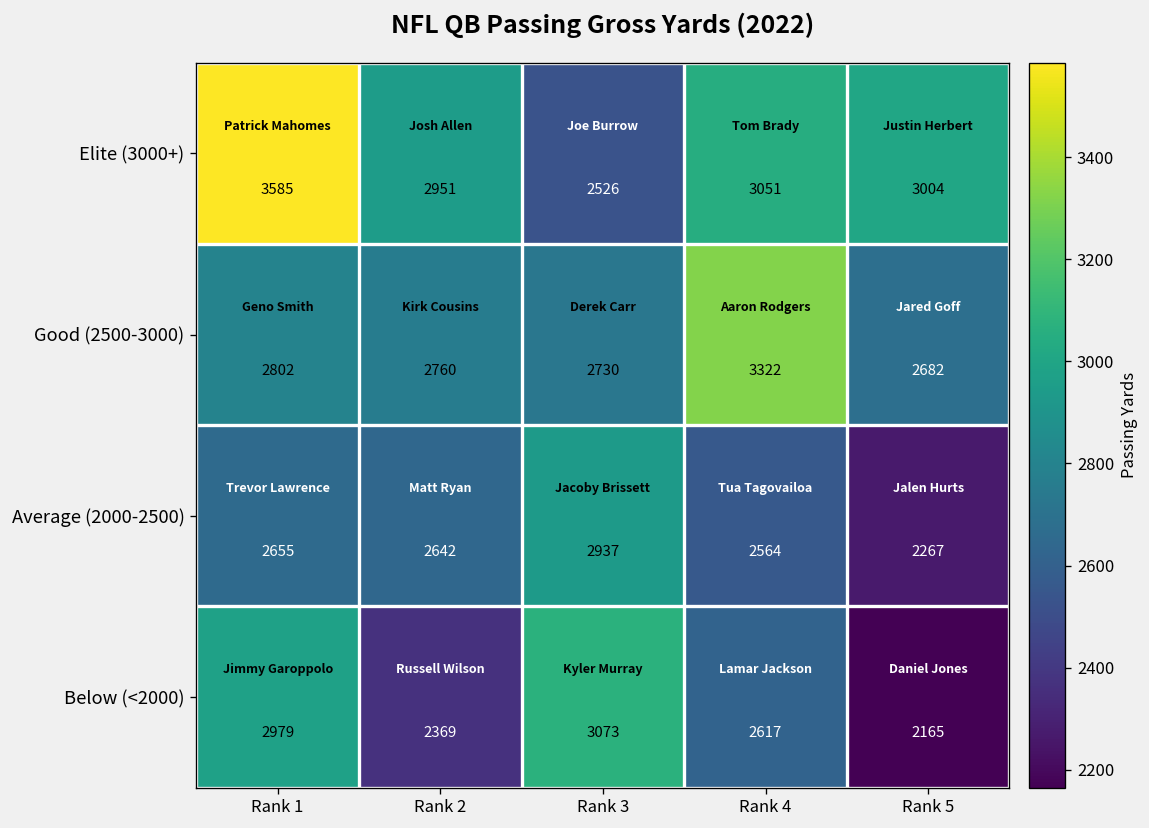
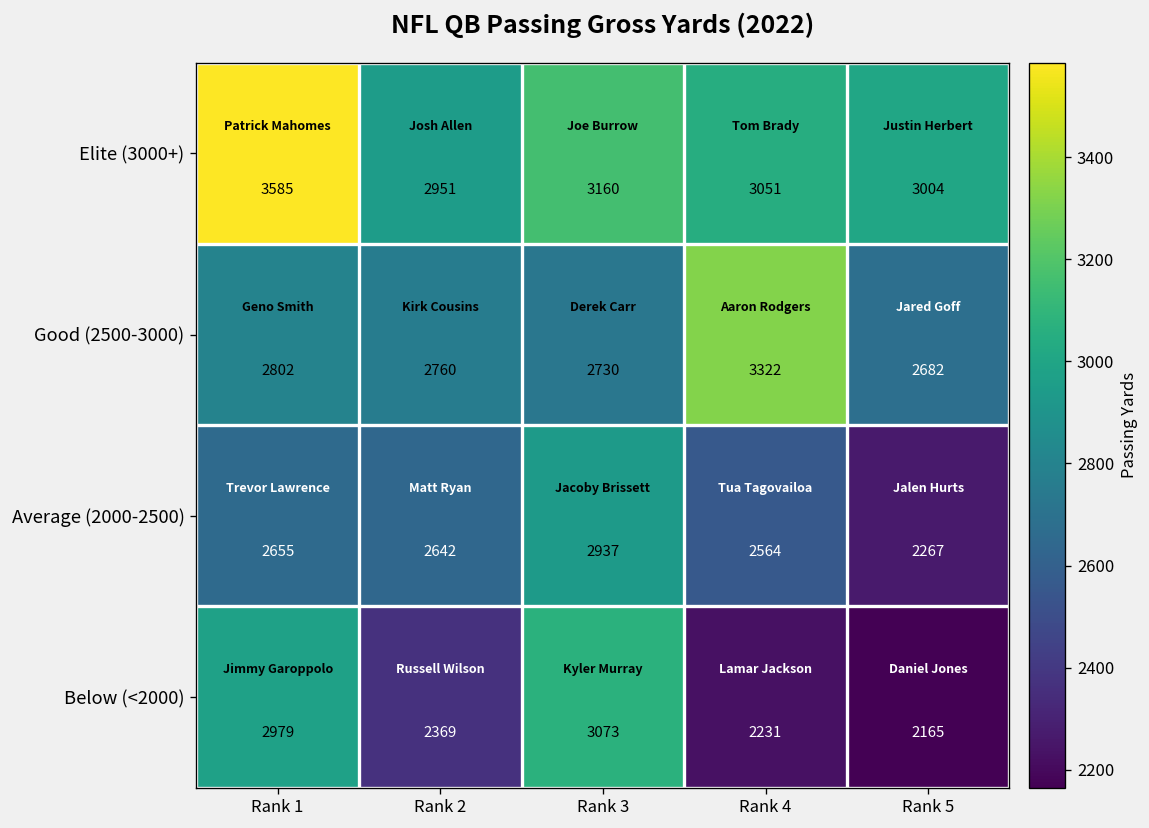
  {
    "Elite (3000+)": {
-     "Rank 3": 2526
+     "Rank 3": 3160
    },
    "Below (<2000)": {
-     "Rank 4": 2617
+     "Rank 4": 2231
    }
  }
